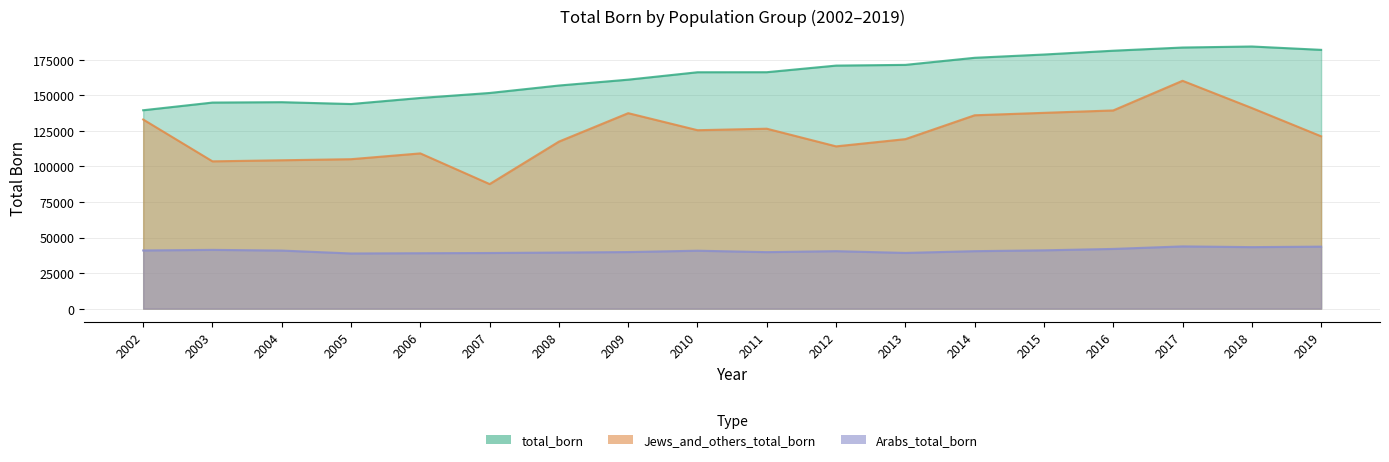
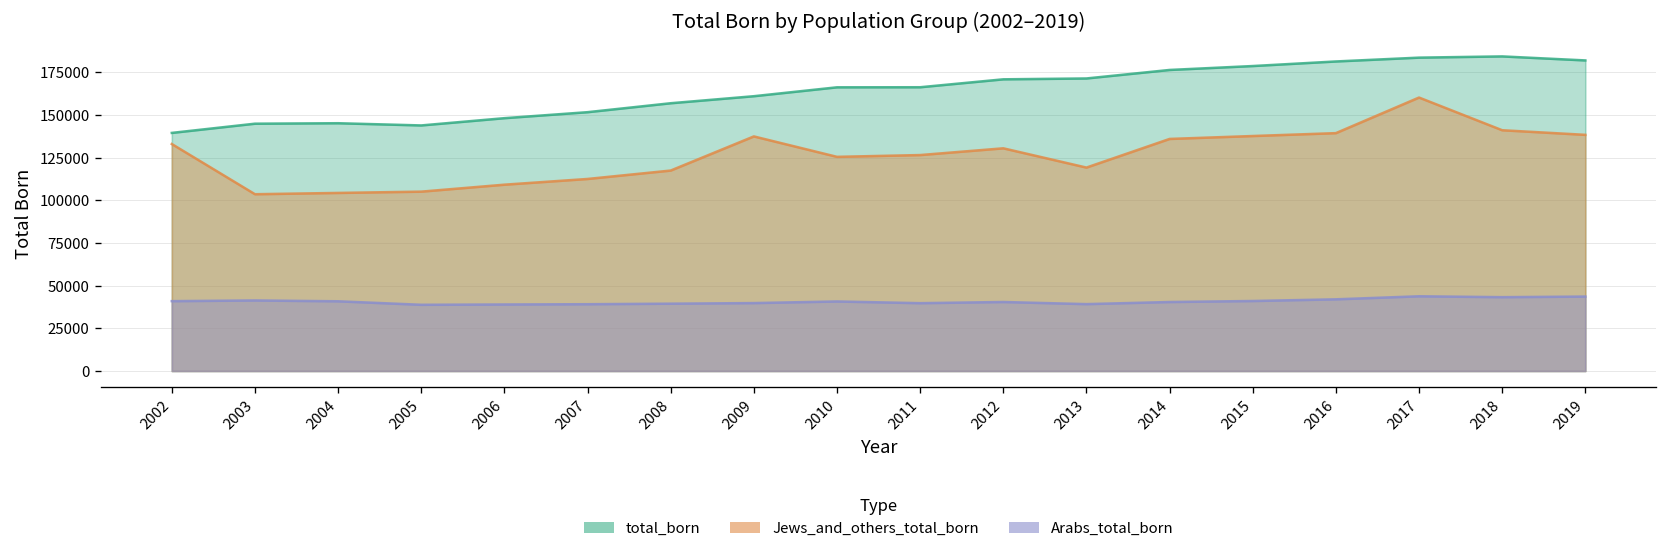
  {
    "Jews_and_others_total_born": {
      "2002": 133000,
      "2003": 104000,
      "2004": 104000,
      "2005": 105000,
      "2006": 109000,
-     "2007": 88000,
+     "2007": 113000,
      "2008": 117000,
      "2009": 137000,
      "2010": 126000,
      "2011": 127000,
-     "2012": 114000,
+     "2012": 131000,
      "2013": 119000,
      "2014": 136000,
      "2015": 138000,
      "2016": 139000,
      "2017": 160000,
      "2018": 141000,
-     "2019": 121000
+     "2019": 138000
    }
  }
